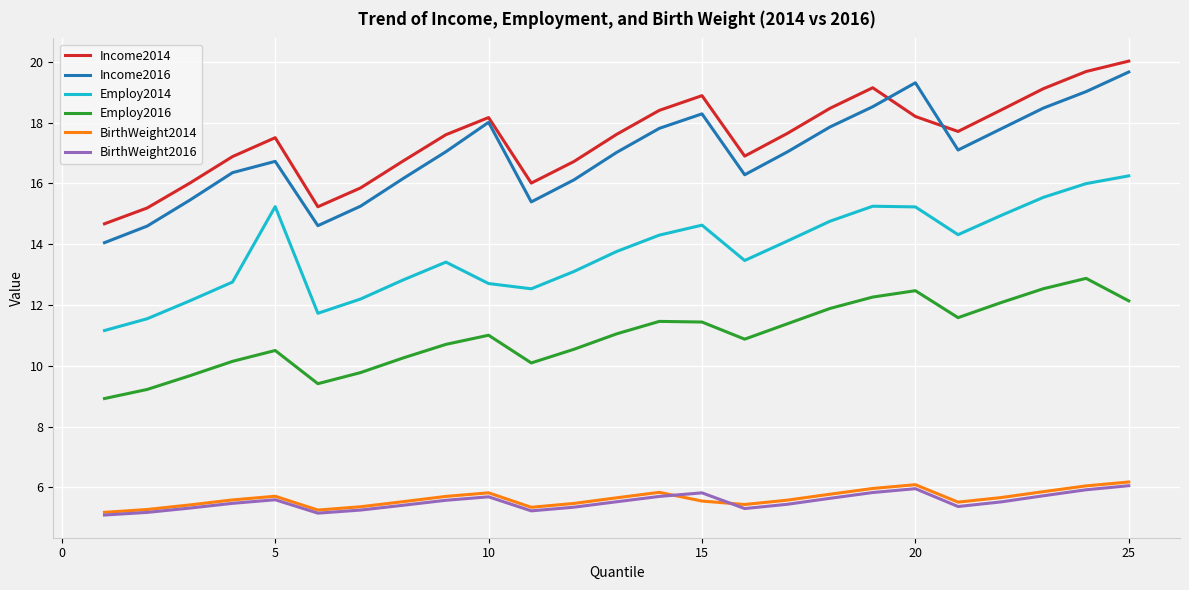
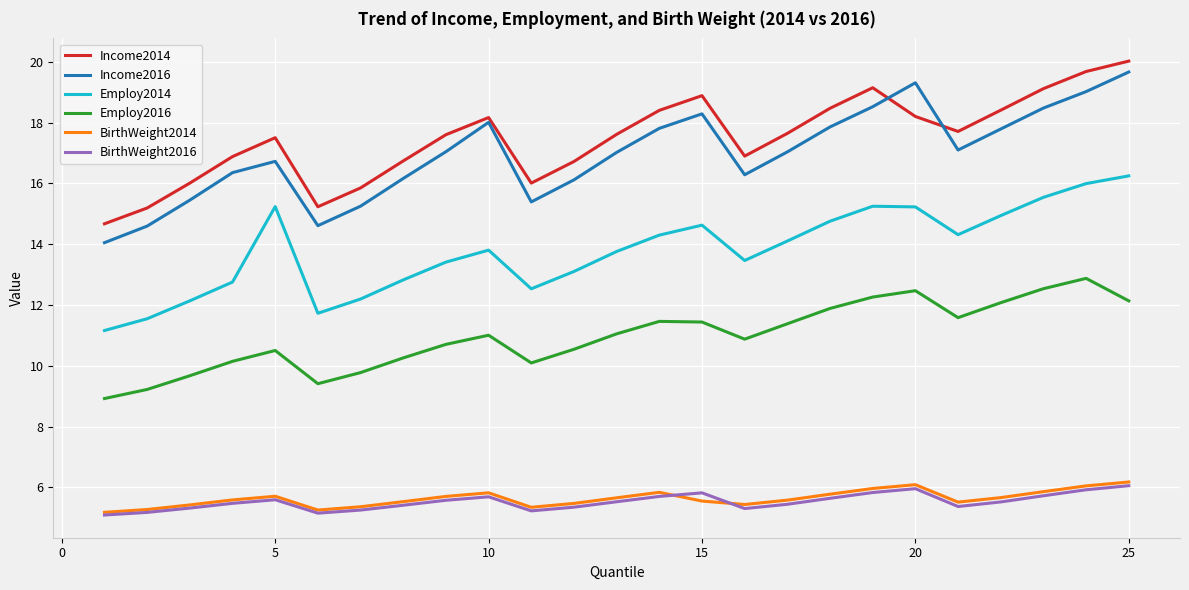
  {
    "Income2014": {
      "5": 17.5,
      "10": 18.2,
      "15": 18.9,
      "20": 18.2,
      "25": 20.0
    },
    "Income2016": {
      "5": 16.7,
      "10": 18.0,
      "15": 18.3,
      "20": 19.3,
      "25": 19.7
    },
    "Employ2014": {
      "5": 15.2,
-     "10": 12.7,
+     "10": 13.8,
      "15": 14.6,
      "20": 15.2,
      "25": 16.2
    },
    "Employ2016": {
      "5": 10.5,
      "10": 11.0,
      "15": 11.4,
      "20": 12.5,
      "25": 12.1
    },
    "BirthWeight2014": {
      "5": 5.7,
      "10": 5.8,
      "15": 5.6,
      "20": 6.1,
      "25": 6.2
    },
    "BirthWeight2016": {
      "5": 5.6,
      "10": 5.7,
      "15": 5.8,
      "20": 6.0,
      "25": 6.1
    }
  }
